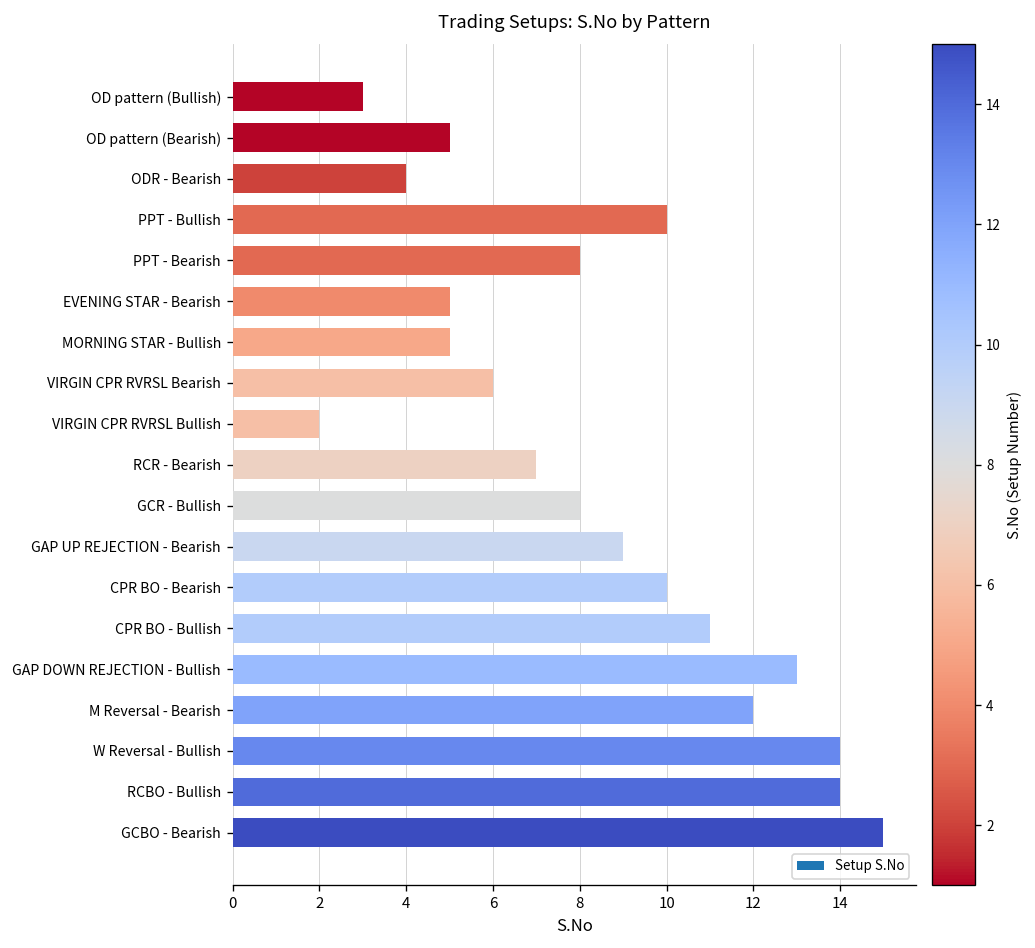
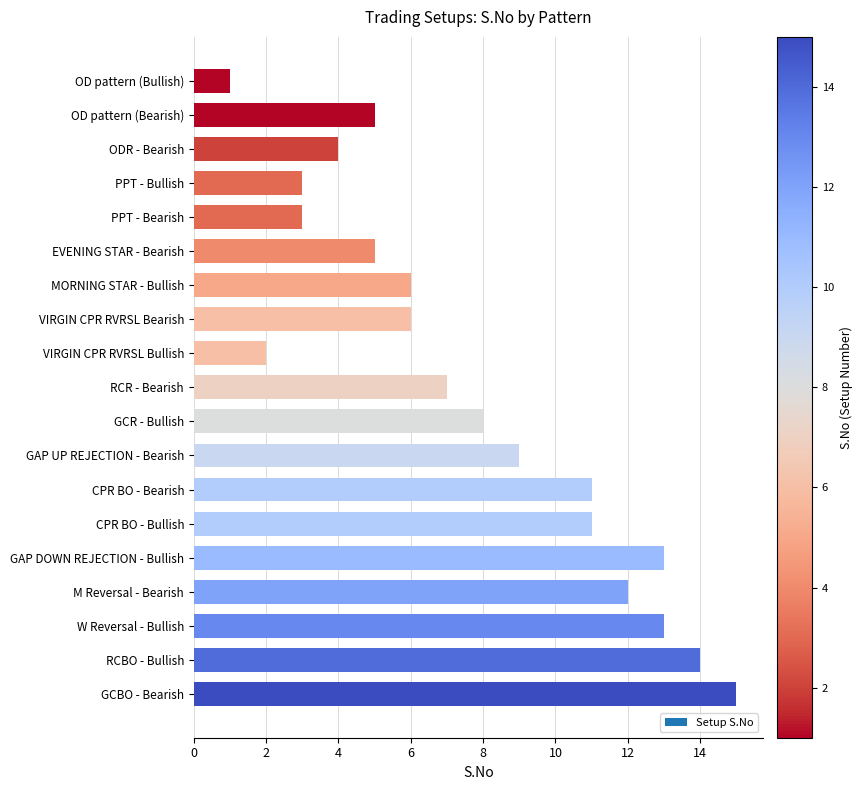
  {
-   "OD pattern (Bullish)": 3,
+   "OD pattern (Bullish)": 1,
    "OD pattern (Bearish)": 5,
    "ODR - Bearish": 4,
-   "PPT - Bullish": 10,
-   "PPT - Bearish": 8,
+   "PPT - Bullish": 3,
+   "PPT - Bearish": 3,
    "EVENING STAR - Bearish": 5,
-   "MORNING STAR - Bullish": 5,
+   "MORNING STAR - Bullish": 6,
    "VIRGIN CPR RVRSL Bearish": 6,
    "VIRGIN CPR RVRSL Bullish": 2,
    "RCR - Bearish": 7,
    "GCR - Bullish": 8,
    "GAP UP REJECTION - Bearish": 9,
-   "CPR BO - Bearish": 10,
+   "CPR BO - Bearish": 11,
    "CPR BO - Bullish": 11,
    "GAP DOWN REJECTION - Bullish": 13,
    "M Reversal - Bearish": 12,
-   "W Reversal - Bullish": 14,
+   "W Reversal - Bullish": 13,
    "RCBO - Bullish": 14,
    "GCBO - Bearish": 15
  }
